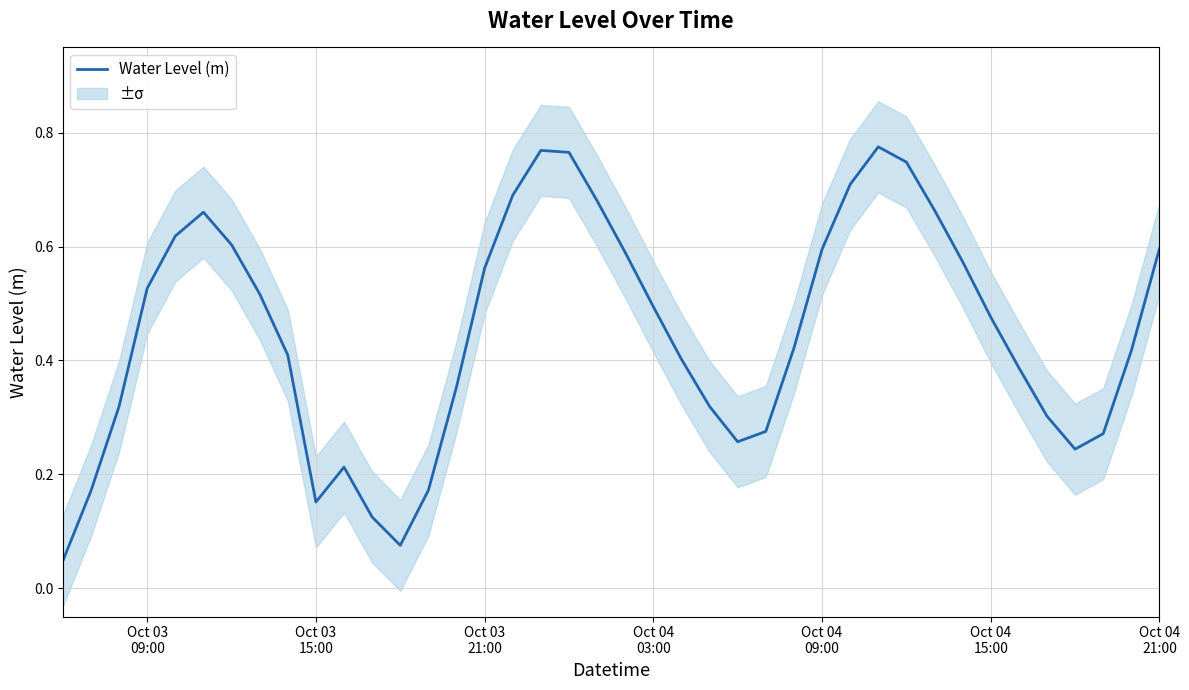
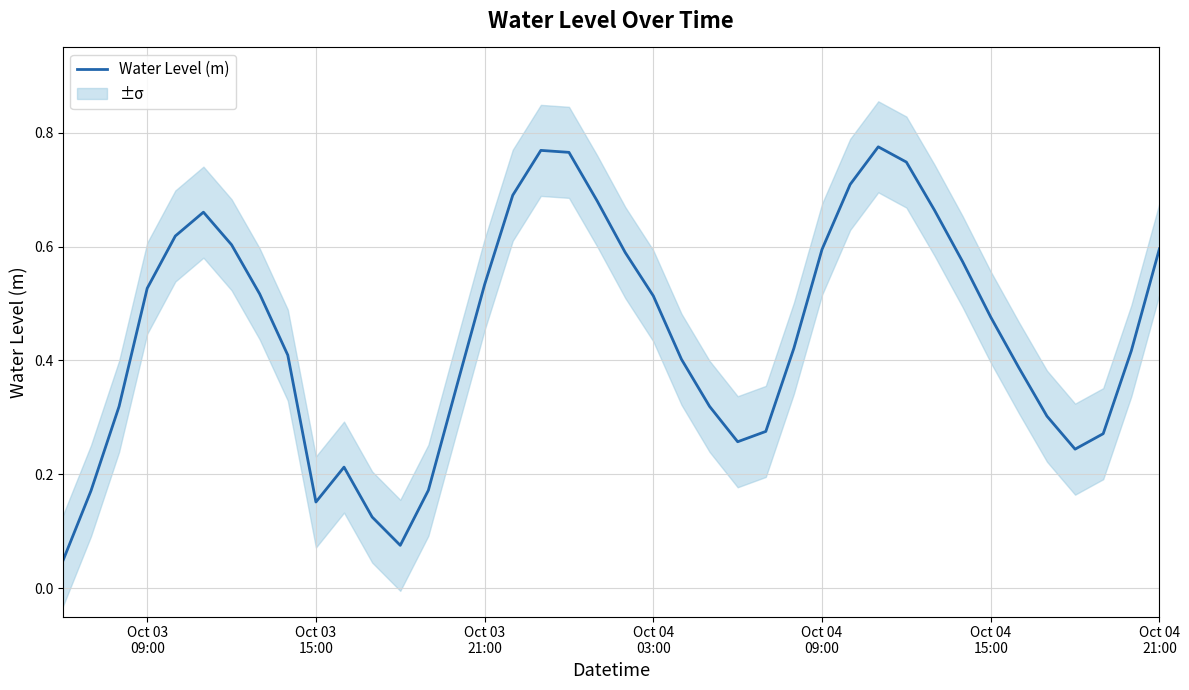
  {
    "Water Level (m)": {
      "Oct 03 09:00": 0.53,
      "Oct 03 15:00": 0.15,
-     "Oct 03 21:00": 0.56,
-     "Oct 04 03:00": 0.49,
+     "Oct 03 21:00": 0.53,
+     "Oct 04 03:00": 0.51,
      "Oct 04 09:00": 0.60,
      "Oct 04 15:00": 0.48,
      "Oct 04 21:00": 0.60
    }
  }
